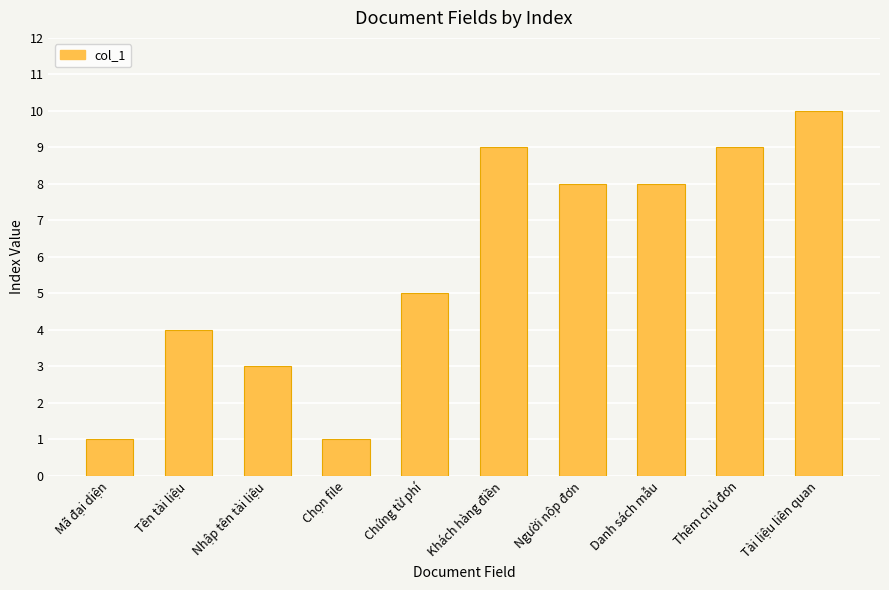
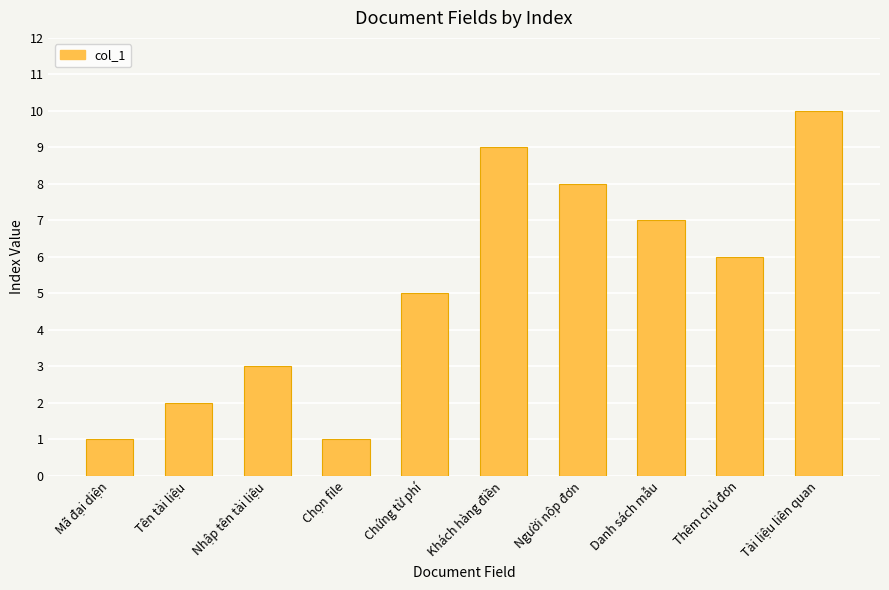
  {
    "Mã đại diện": 1,
-   "Tên tài liệu": 4,
+   "Tên tài liệu": 2,
    "Nhập tên tài liệu": 3,
    "Chọn file": 1,
    "Chứng từ phí": 5,
    "Khách hàng điền": 9,
    "Người nộp đơn": 8,
-   "Danh sách mẫu": 8,
-   "Thêm chủ đơn": 9,
+   "Danh sách mẫu": 7,
+   "Thêm chủ đơn": 6,
    "Tài liệu liên quan": 10
  }
